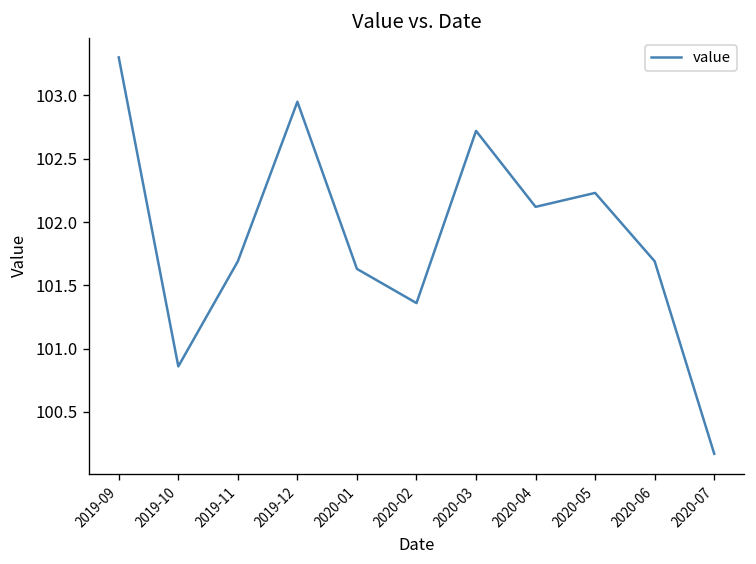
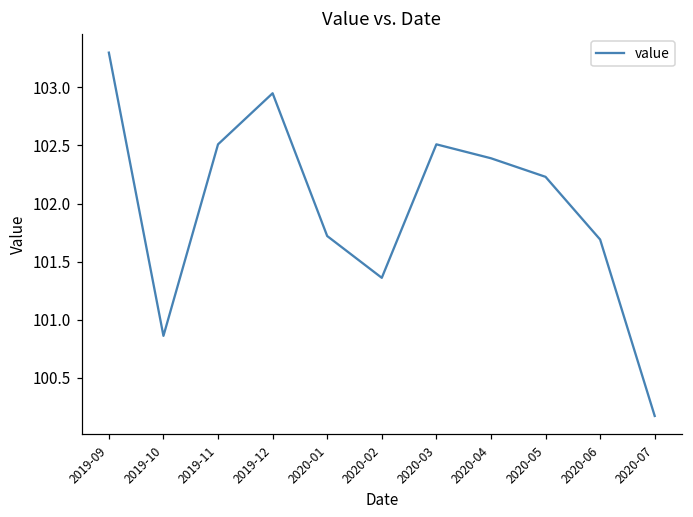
  {
    "2019-09": 103.30,
    "2019-10": 100.86,
-   "2019-11": 101.69,
+   "2019-11": 102.51,
    "2019-12": 102.95,
-   "2020-01": 101.63,
+   "2020-01": 101.72,
    "2020-02": 101.36,
-   "2020-03": 102.72,
-   "2020-04": 102.12,
+   "2020-03": 102.51,
+   "2020-04": 102.39,
    "2020-05": 102.23,
    "2020-06": 101.69,
    "2020-07": 100.17
  }
